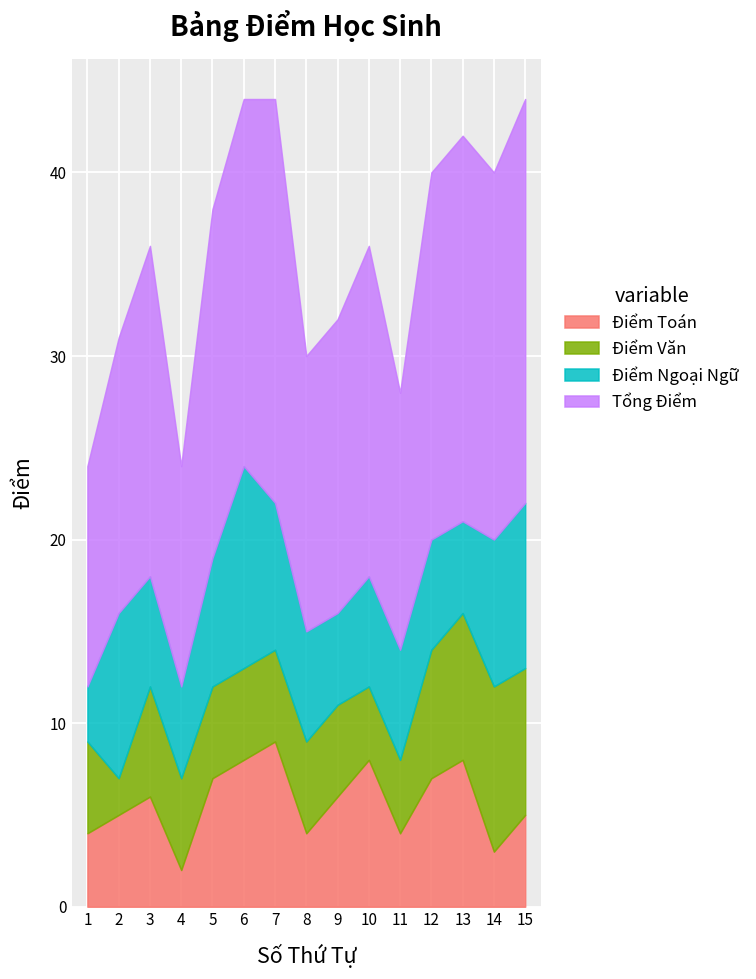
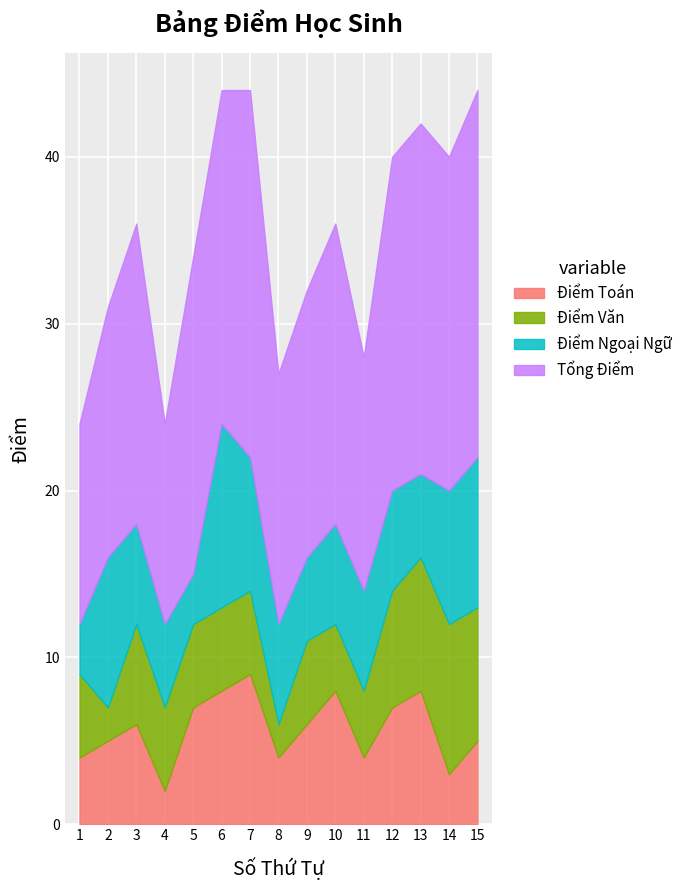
  {
    "Điểm Toán": {
      "1": 4,
      "2": 5,
      "3": 6,
      "4": 2,
      "5": 7,
      "6": 8,
      "7": 9,
      "8": 4,
      "9": 6,
      "10": 8,
      "11": 4,
      "12": 7,
      "13": 8,
      "14": 3,
      "15": 5
    },
    "Điểm Văn": {
      "1": 5,
      "2": 2,
      "3": 6,
      "4": 5,
      "5": 5,
      "6": 5,
      "7": 5,
-     "8": 5,
+     "8": 2,
      "9": 5,
      "10": 4,
      "11": 4,
      "12": 7,
      "13": 8,
      "14": 9,
      "15": 8
    },
    "Điểm Ngoại Ngữ": {
      "1": 3,
      "2": 9,
      "3": 6,
      "4": 5,
-     "5": 7,
+     "5": 3,
      "6": 11,
      "7": 8,
      "8": 6,
      "9": 5,
      "10": 6,
      "11": 6,
      "12": 6,
      "13": 5,
      "14": 8,
      "15": 9
    },
    "Tổng Điểm": {
      "1": 12,
      "2": 15,
      "3": 18,
      "4": 12,
      "5": 19,
      "6": 20,
      "7": 22,
      "8": 15,
      "9": 16,
      "10": 18,
      "11": 14,
      "12": 20,
      "13": 21,
      "14": 20,
      "15": 22
    }
  }
